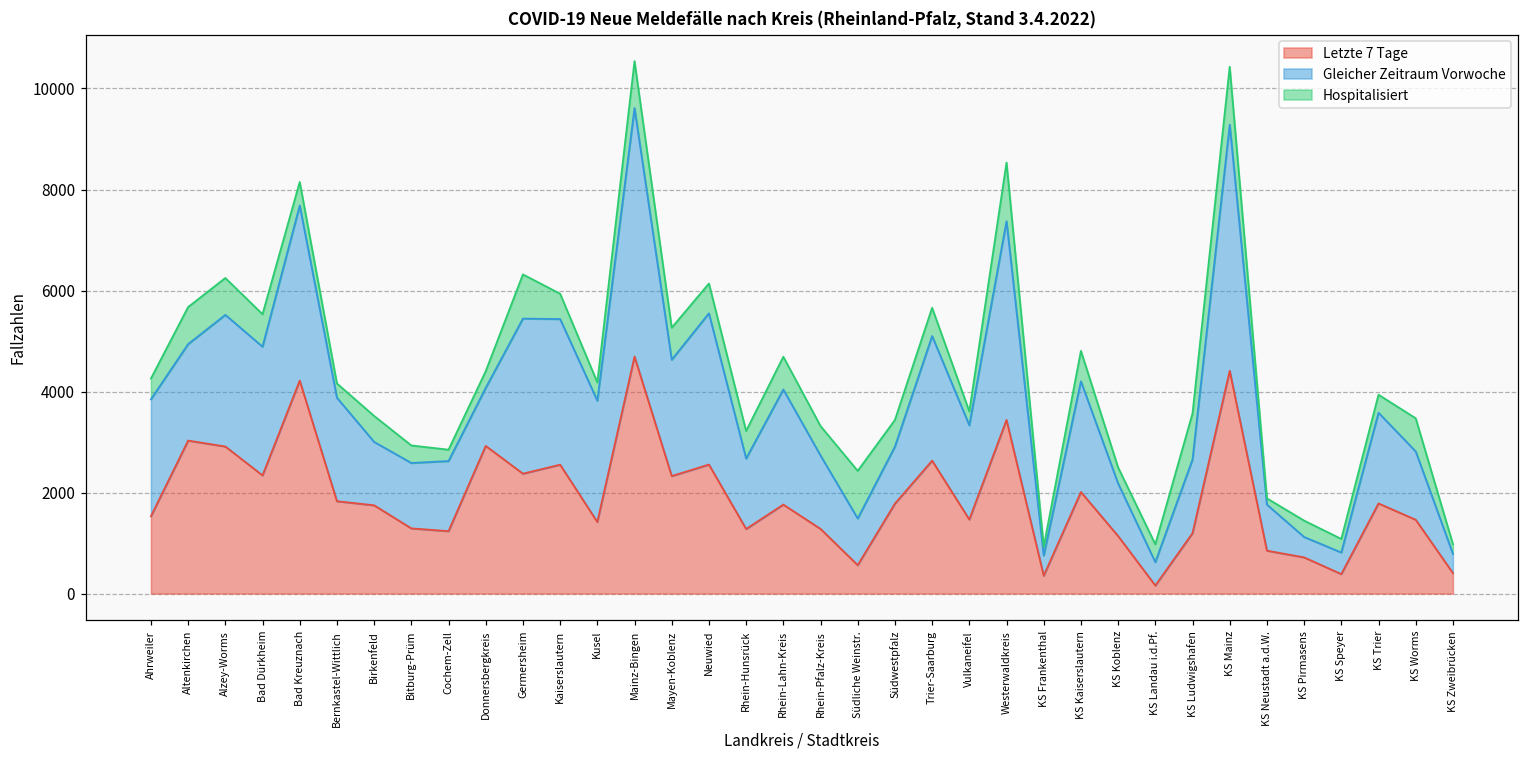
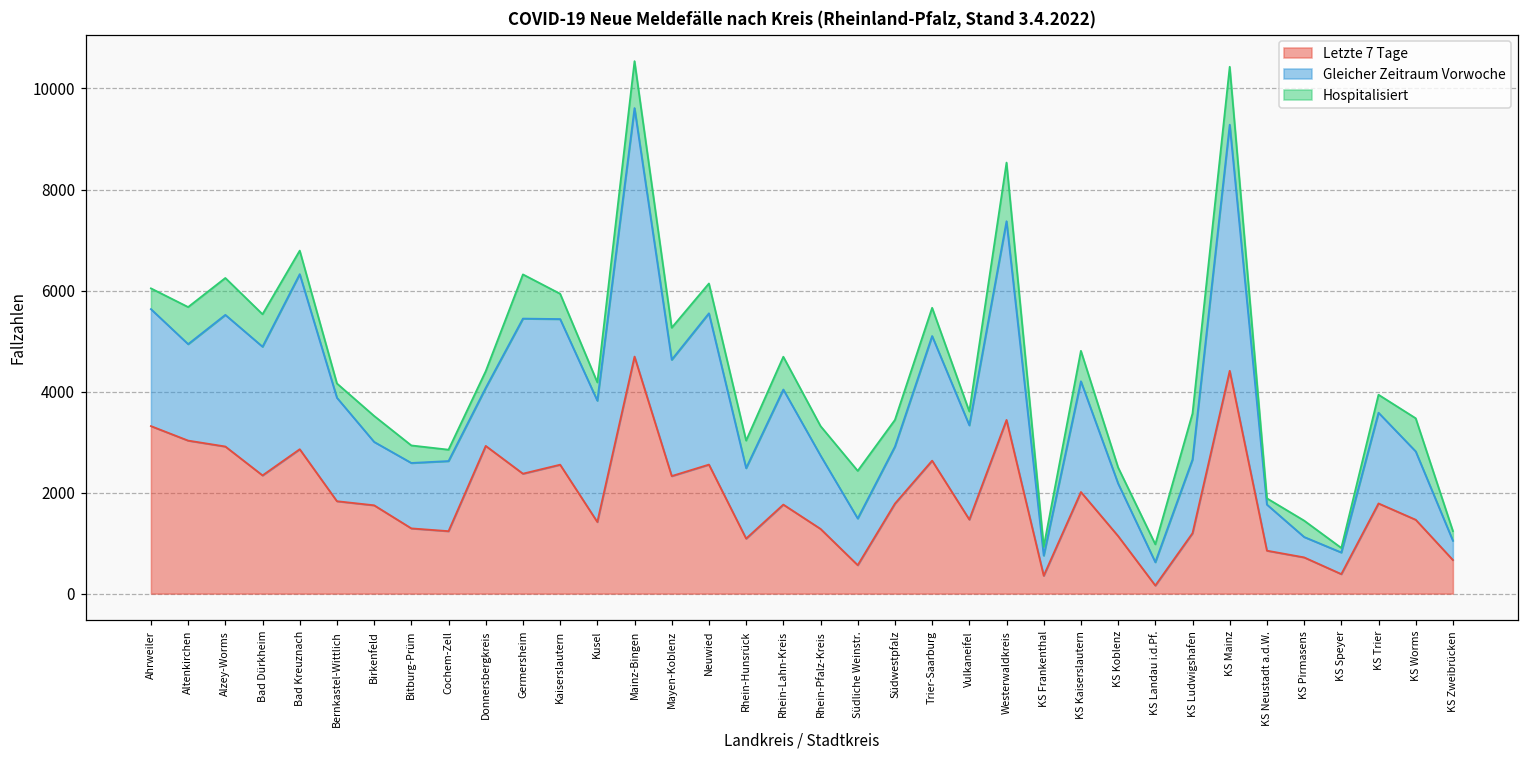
  {
    "Letzte 7 Tage": {
-     "Ahrweiler": 1500,
+     "Ahrweiler": 3300,
      "Altenkirchen": 3000,
      "Alzey-Worms": 2900,
      "Bad Dürkheim": 2300,
-     "Bad Kreuznach": 4200,
+     "Bad Kreuznach": 2900,
      "Bernkastel-Wittlich": 1800,
      "Birkenfeld": 1700,
      "Bitburg-Prüm": 1300,
      "Cochem-Zell": 1200,
      "Donnersbergkreis": 2900,
      "Germersheim": 2400,
      "Kaiserslautern": 2600,
      "Kusel": 1400,
      "Mainz-Bingen": 4700,
      "Mayen-Koblenz": 2300,
      "Neuwied": 2600,
-     "Rhein-Hunsrück": 1300,
+     "Rhein-Hunsrück": 1100,
      "Rhein-Lahn-Kreis": 1800,
      "Rhein-Pfalz-Kreis": 1300,
      "Südliche Weinstr.": 600,
      "Südwestpfalz": 1800,
      "Trier-Saarburg": 2600,
      "Vulkaneifel": 1500,
      "Westerwaldkreis": 3400,
      "KS Frankenthal": 400,
      "KS Kaiserslautern": 2000,
      "KS Koblenz": 1100,
      "KS Landau i.d.Pf.": 200,
      "KS Ludwigshafen": 1200,
      "KS Mainz": 4400,
      "KS Neustadt a.d.W.": 900,
      "KS Pirmasens": 700,
      "KS Speyer": 400,
      "KS Trier": 1800,
      "KS Worms": 1500,
-     "KS Zweibrücken": 400
+     "KS Zweibrücken": 700
    },
    "Gleicher Zeitraum Vorwoche": {
      "Ahrweiler": 2300,
      "Altenkirchen": 1900,
      "Alzey-Worms": 2600,
      "Bad Dürkheim": 2500,
      "Bad Kreuznach": 3500,
      "Bernkastel-Wittlich": 2000,
      "Birkenfeld": 1300,
      "Bitburg-Prüm": 1300,
      "Cochem-Zell": 1400,
      "Donnersbergkreis": 1100,
      "Germersheim": 3100,
      "Kaiserslautern": 2900,
      "Kusel": 2400,
      "Mainz-Bingen": 4900,
      "Mayen-Koblenz": 2300,
      "Neuwied": 3000,
      "Rhein-Hunsrück": 1400,
      "Rhein-Lahn-Kreis": 2300,
      "Rhein-Pfalz-Kreis": 1500,
      "Südliche Weinstr.": 900,
      "Südwestpfalz": 1100,
      "Trier-Saarburg": 2500,
      "Vulkaneifel": 1900,
      "Westerwaldkreis": 3900,
      "KS Frankenthal": 400,
      "KS Kaiserslautern": 2200,
      "KS Koblenz": 1000,
      "KS Landau i.d.Pf.": 500,
      "KS Ludwigshafen": 1500,
      "KS Mainz": 4900,
      "KS Neustadt a.d.W.": 900,
      "KS Pirmasens": 400,
      "KS Speyer": 400,
      "KS Trier": 1800,
      "KS Worms": 1400,
      "KS Zweibrücken": 400
    },
    "Hospitalisiert": {
      "Ahrweiler": 400,
      "Altenkirchen": 700,
      "Alzey-Worms": 700,
      "Bad Dürkheim": 600,
      "Bad Kreuznach": 500,
      "Bernkastel-Wittlich": 300,
      "Birkenfeld": 500,
      "Bitburg-Prüm": 300,
      "Cochem-Zell": 200,
      "Donnersbergkreis": 300,
      "Germersheim": 900,
      "Kaiserslautern": 500,
      "Kusel": 400,
      "Mainz-Bingen": 900,
      "Mayen-Koblenz": 600,
      "Neuwied": 600,
      "Rhein-Hunsrück": 500,
      "Rhein-Lahn-Kreis": 600,
      "Rhein-Pfalz-Kreis": 600,
      "Südliche Weinstr.": 900,
      "Südwestpfalz": 500,
      "Trier-Saarburg": 600,
      "Vulkaneifel": 300,
      "Westerwaldkreis": 1200,
      "KS Frankenthal": 200,
      "KS Kaiserslautern": 600,
      "KS Koblenz": 300,
      "KS Landau i.d.Pf.": 400,
      "KS Ludwigshafen": 900,
      "KS Mainz": 1100,
      "KS Neustadt a.d.W.": 100,
      "KS Pirmasens": 300,
-     "KS Speyer": 300,
+     "KS Speyer": 100,
      "KS Trier": 400,
      "KS Worms": 700,
      "KS Zweibrücken": 200
    }
  }
